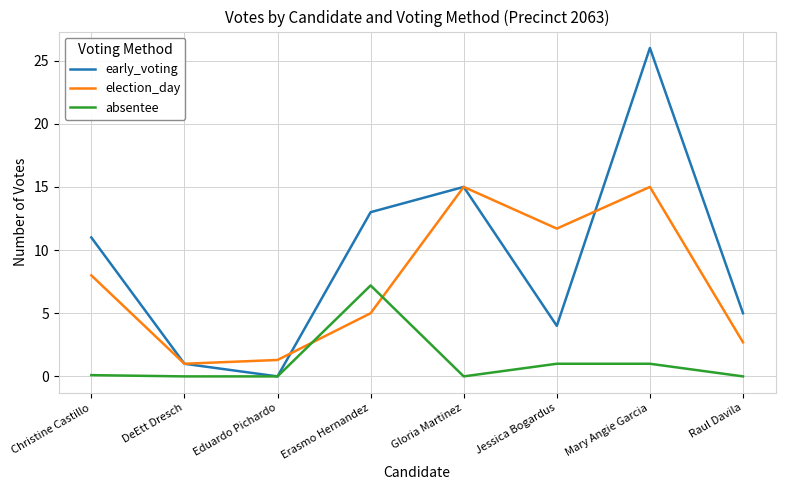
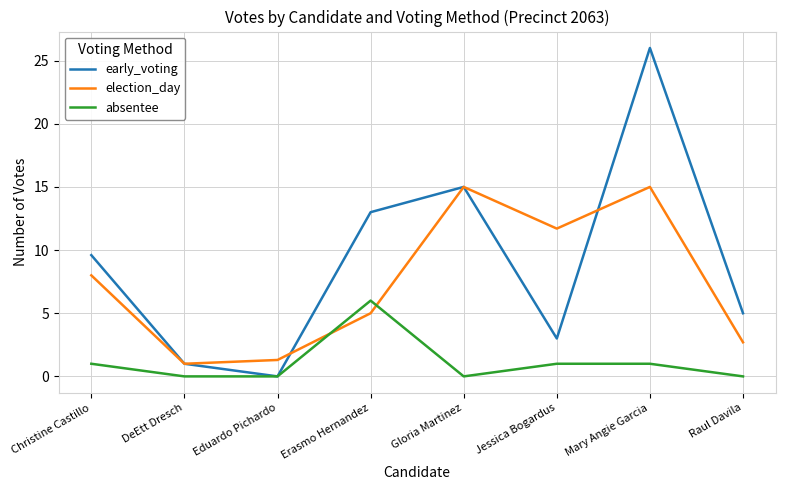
  {
    "early_voting": {
-     "Christine Castillo": 11.0,
+     "Christine Castillo": 9.6,
      "Erasmo Hernandez": 13.0,
-     "Jessica Bogardus": 4,
+     "Jessica Bogardus": 3,
      "Mary Angie Garcia": 26.0,
      "Raul Davila": 5.0
    },
    "election_day": {
      "Christine Castillo": 8.0,
      "Eduardo Pichardo": 1.3,
      "Erasmo Hernandez": 5.0,
      "Jessica Bogardus": 11.7,
      "Mary Angie Garcia": 15.0,
      "Raul Davila": 2.7
    },
    "absentee": {
-     "Christine Castillo": 0.1,
+     "Christine Castillo": 1.0,
      "DeEtt Dresch": 0.0,
-     "Erasmo Hernandez": 7.2,
+     "Erasmo Hernandez": 6.0,
      "Gloria Martinez": 0.0,
      "Jessica Bogardus": 1.0,
      "Mary Angie Garcia": 1.0,
      "Raul Davila": 0.0
    }
  }
